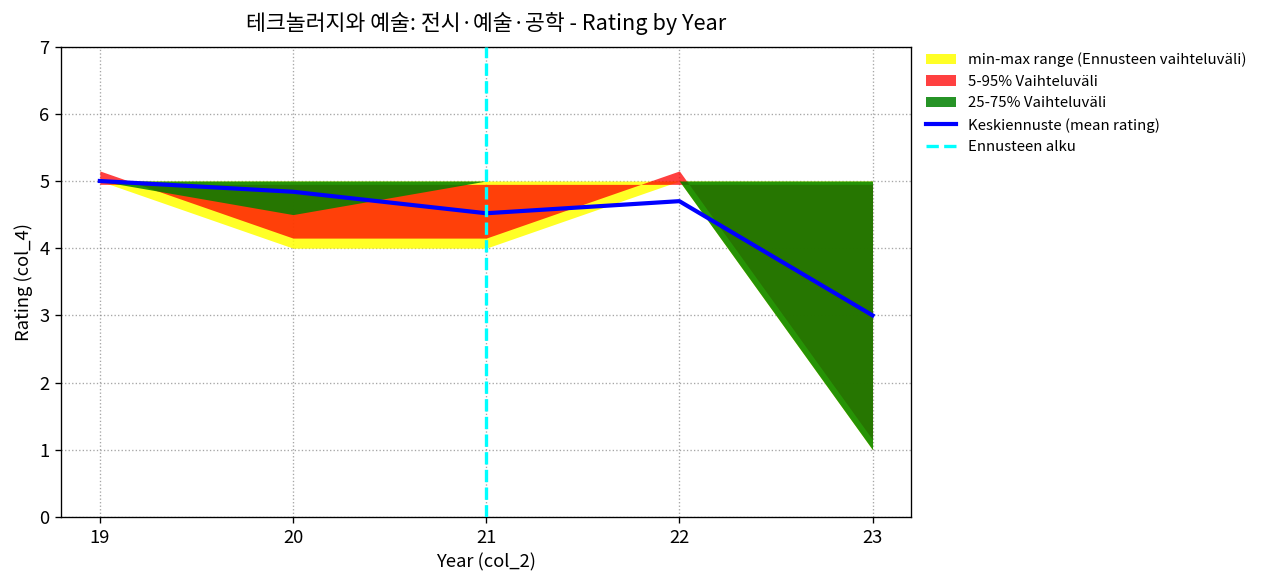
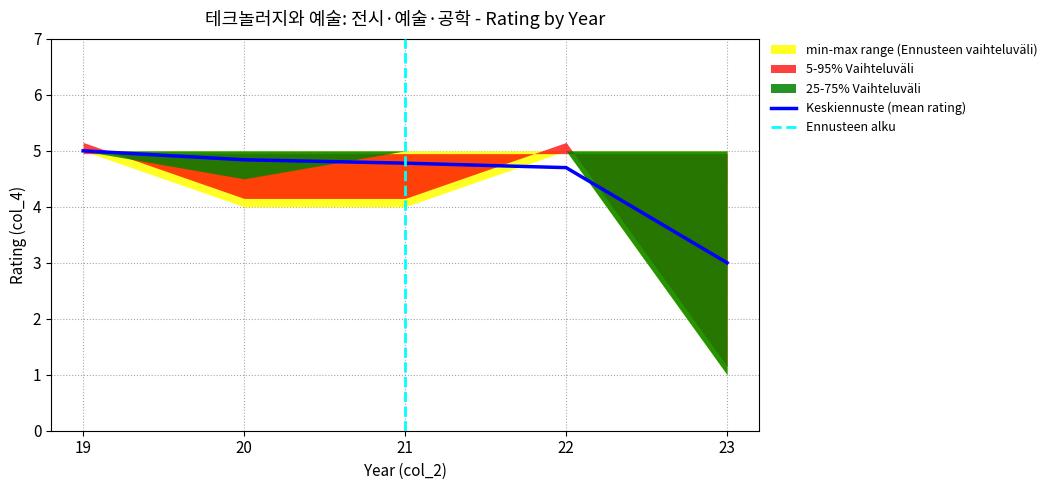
  {
    "Keskiennuste (mean rating)": {
      "20": 4.8,
-     "21": 4.5,
+     "21": 4.8,
      "22": 4.7,
      "23": 3.0
    }
  }
